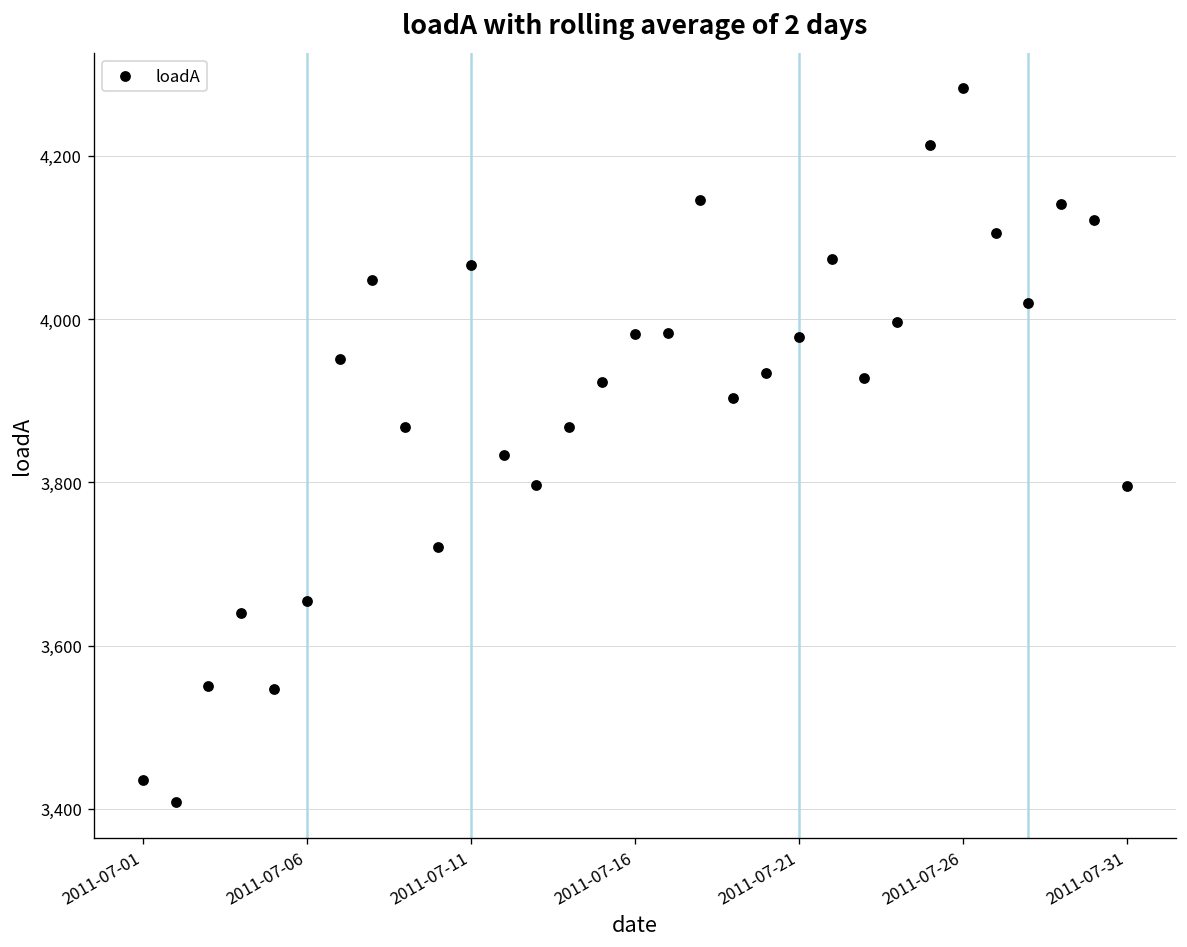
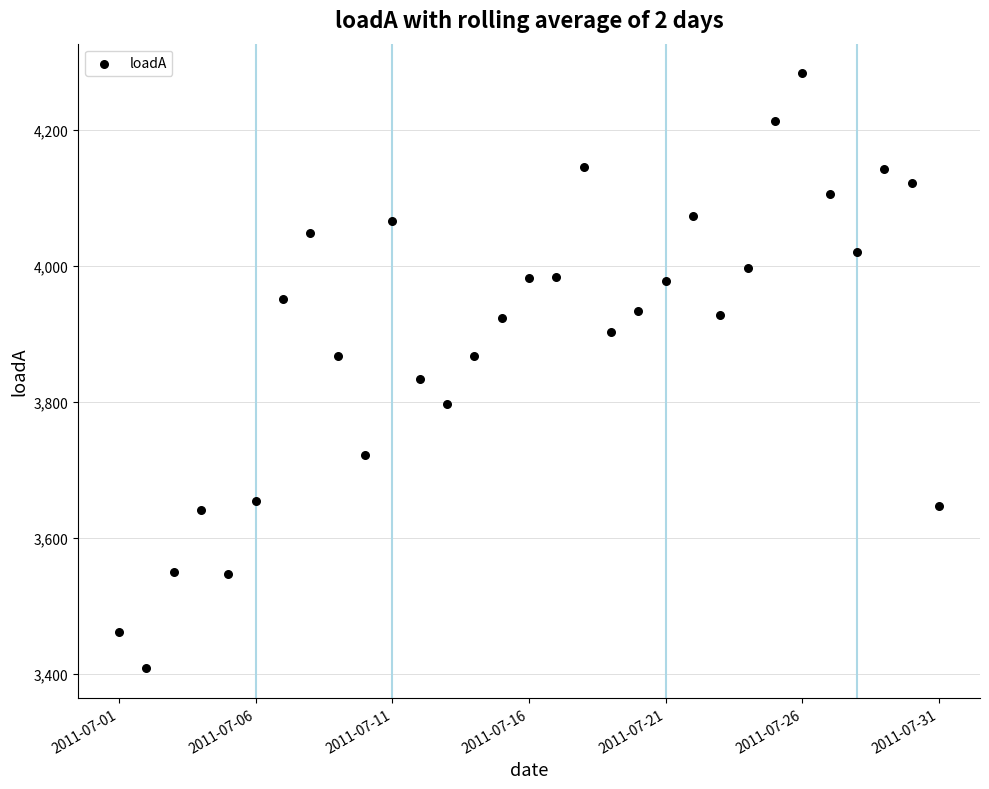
  {
-   "2011-07-01": "3,430",
-   "2011-07-31": "3,800"
+   "2011-07-01": "3,460",
+   "2011-07-31": "3,650"
  }
